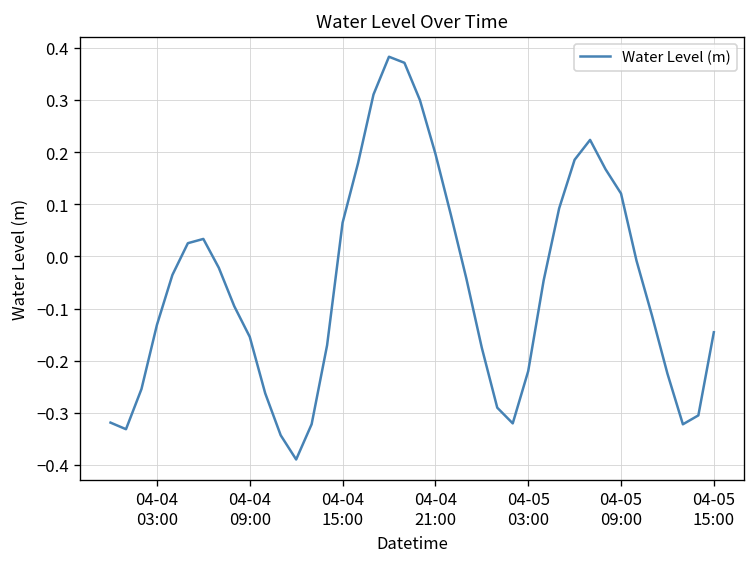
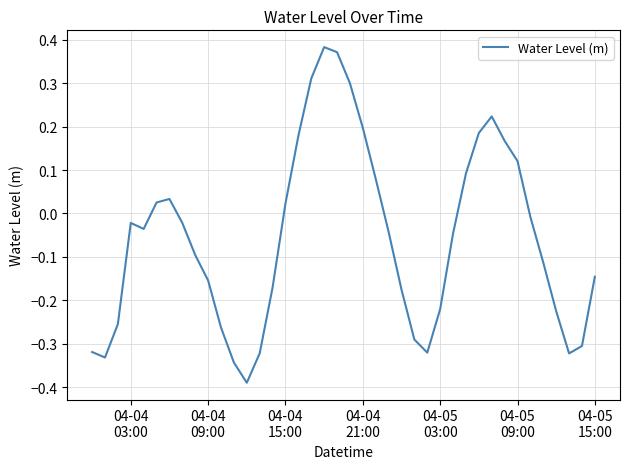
  {
-   "04-04 03:00": -0.13,
+   "04-04 03:00": -0.02,
    "04-04 09:00": -0.15,
-   "04-04 15:00": 0.06,
+   "04-04 15:00": 0.02,
    "04-04 21:00": 0.20,
    "04-05 03:00": -0.22,
    "04-05 09:00": 0.12,
    "04-05 15:00": -0.15
  }
